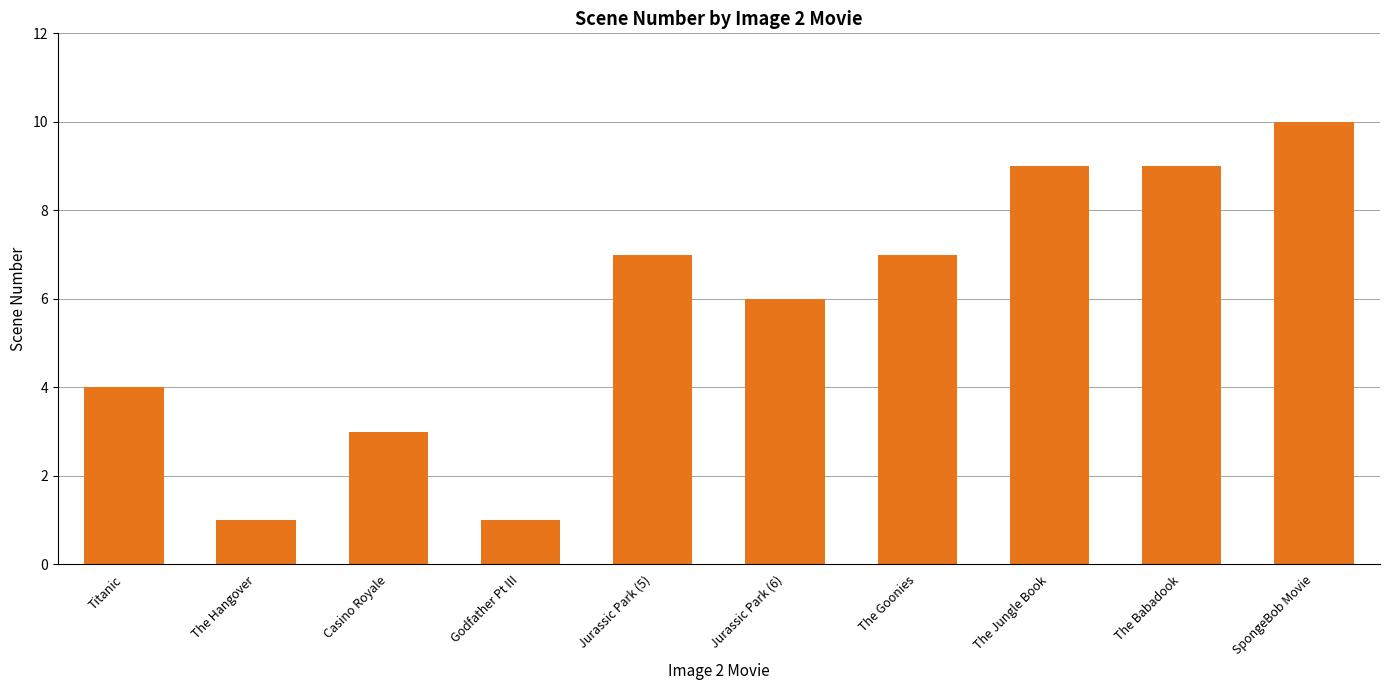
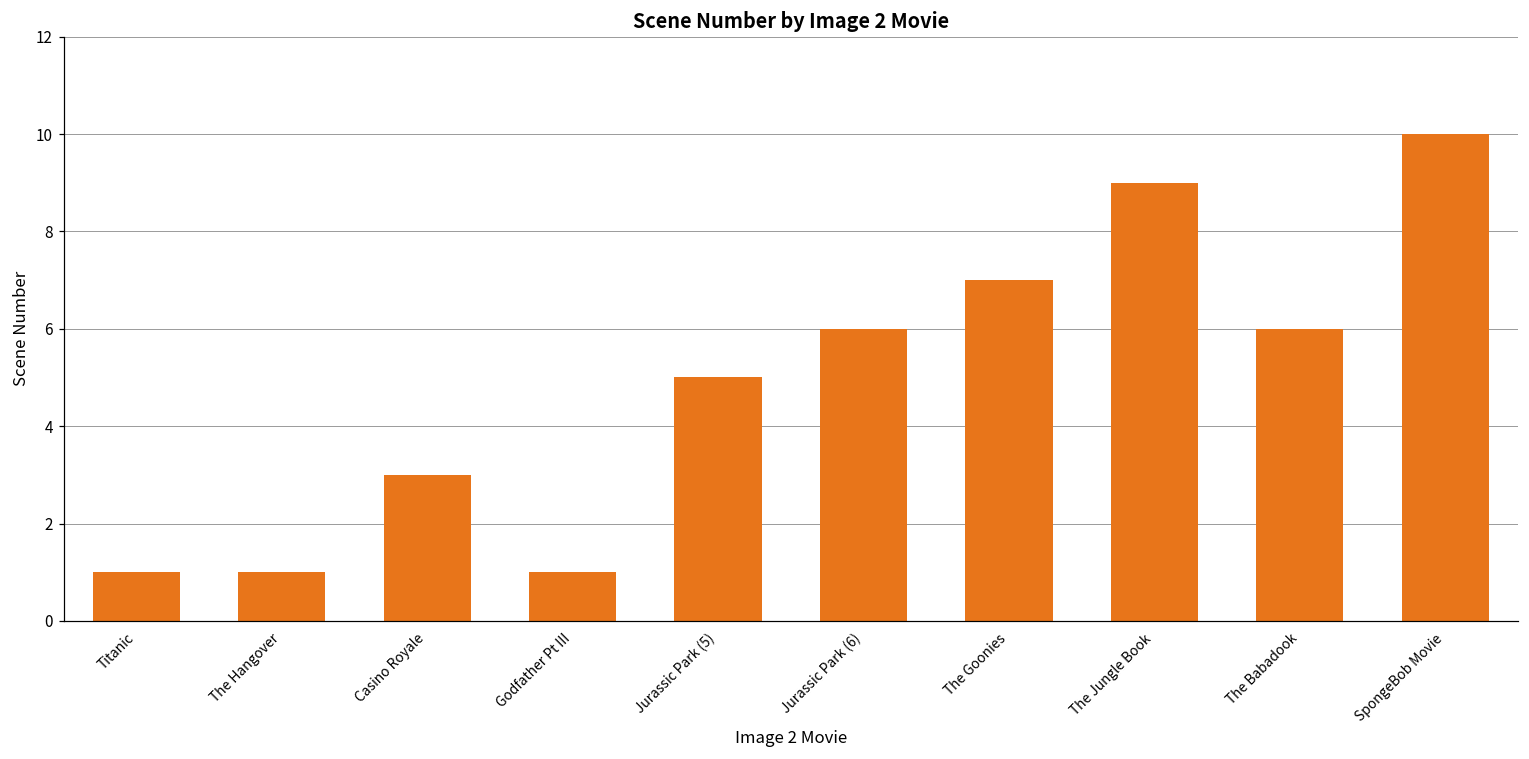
  {
-   "Titanic": 4,
+   "Titanic": 1,
    "The Hangover": 1,
    "Casino Royale": 3,
    "Godfather Pt III": 1,
-   "Jurassic Park (5)": 7,
+   "Jurassic Park (5)": 5,
    "Jurassic Park (6)": 6,
    "The Goonies": 7,
    "The Jungle Book": 9,
-   "The Babadook": 9,
+   "The Babadook": 6,
    "SpongeBob Movie": 10
  }
